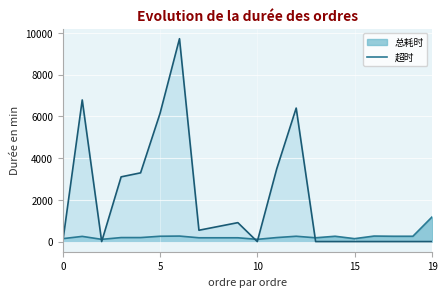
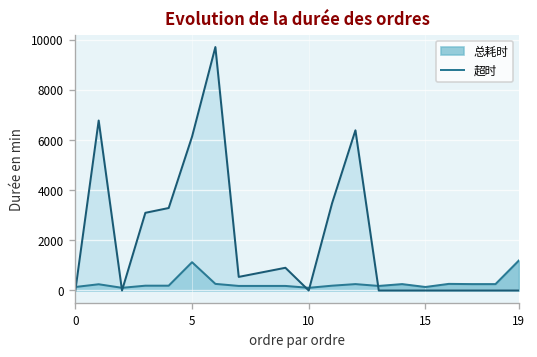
  {
    "总耗时": {
      "0": 100,
-     "5": 300,
+     "5": 1100,
      "15": 100,
      "19": 1200
    }
  }
